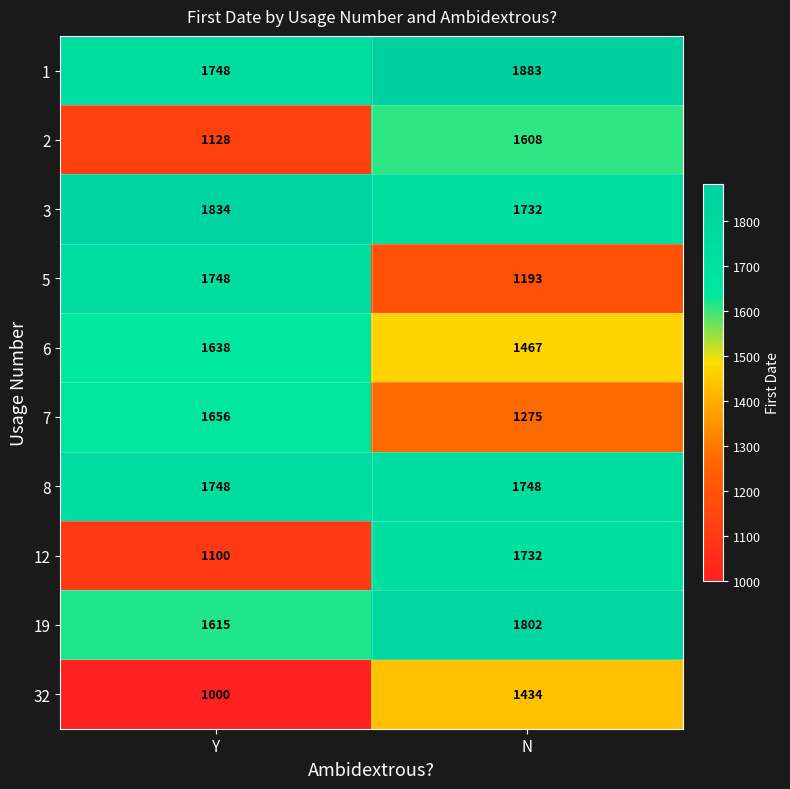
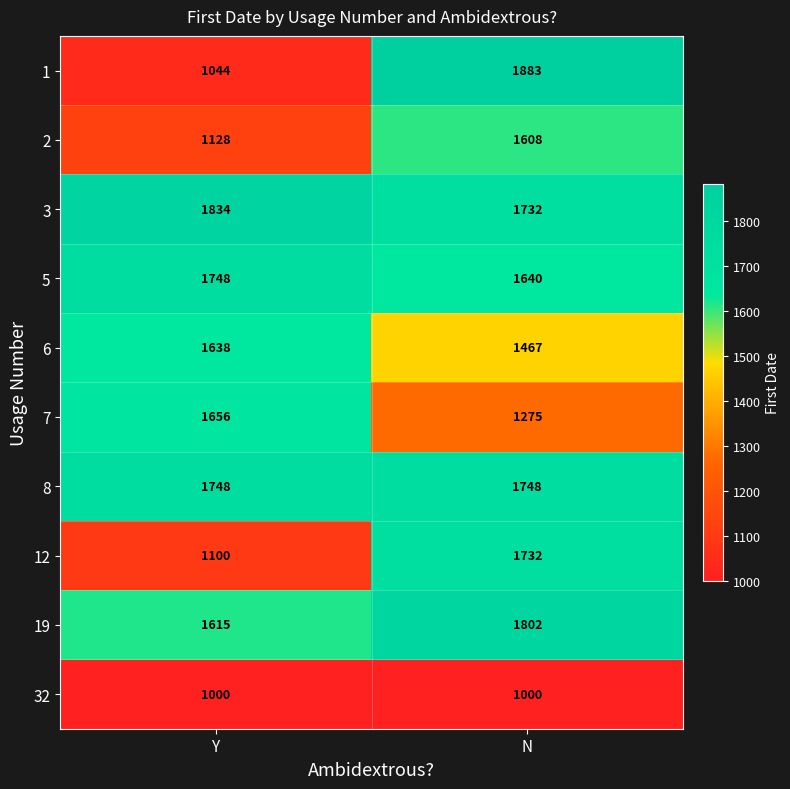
  {
    "1": {
-     "Y": 1748,
+     "Y": 1044,
      "N": 1883
    },
    "2": {
      "Y": 1128,
      "N": 1608
    },
    "3": {
      "Y": 1834,
      "N": 1732
    },
    "5": {
      "Y": 1748,
-     "N": 1193
+     "N": 1640
    },
    "6": {
      "Y": 1638,
      "N": 1467
    },
    "7": {
      "Y": 1656,
      "N": 1275
    },
    "8": {
      "Y": 1748,
      "N": 1748
    },
    "12": {
      "Y": 1100,
      "N": 1732
    },
    "19": {
      "Y": 1615,
      "N": 1802
    },
    "32": {
      "Y": 1000,
-     "N": 1434
+     "N": 1000
    }
  }
